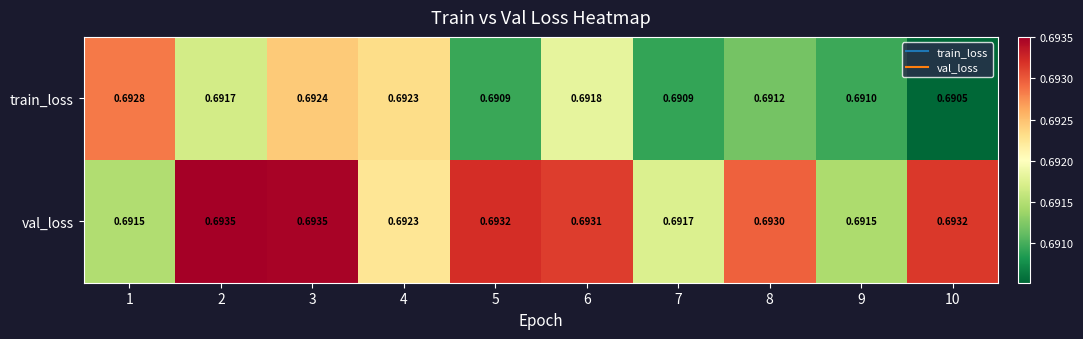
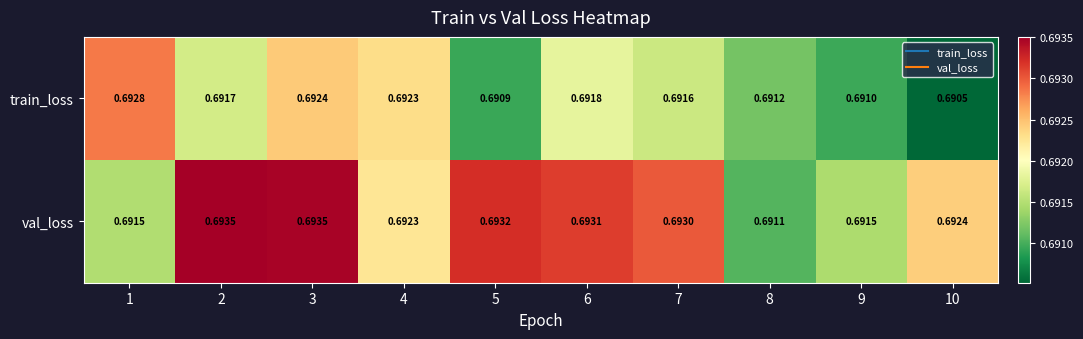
  {
    "train_loss": {
      "1": 0.6928,
      "2": 0.6917,
      "3": 0.6924,
      "4": 0.6923,
      "5": 0.6909,
      "6": 0.6918,
-     "7": 0.6909,
+     "7": 0.6916,
      "8": 0.6912,
      "9": 0.6910,
      "10": 0.6905
    },
    "val_loss": {
      "1": 0.6915,
      "2": 0.6935,
      "3": 0.6935,
      "4": 0.6923,
      "5": 0.6932,
      "6": 0.6931,
-     "7": 0.6917,
-     "8": 0.6930,
+     "7": 0.6930,
+     "8": 0.6911,
      "9": 0.6915,
-     "10": 0.6932
+     "10": 0.6924
    }
  }
